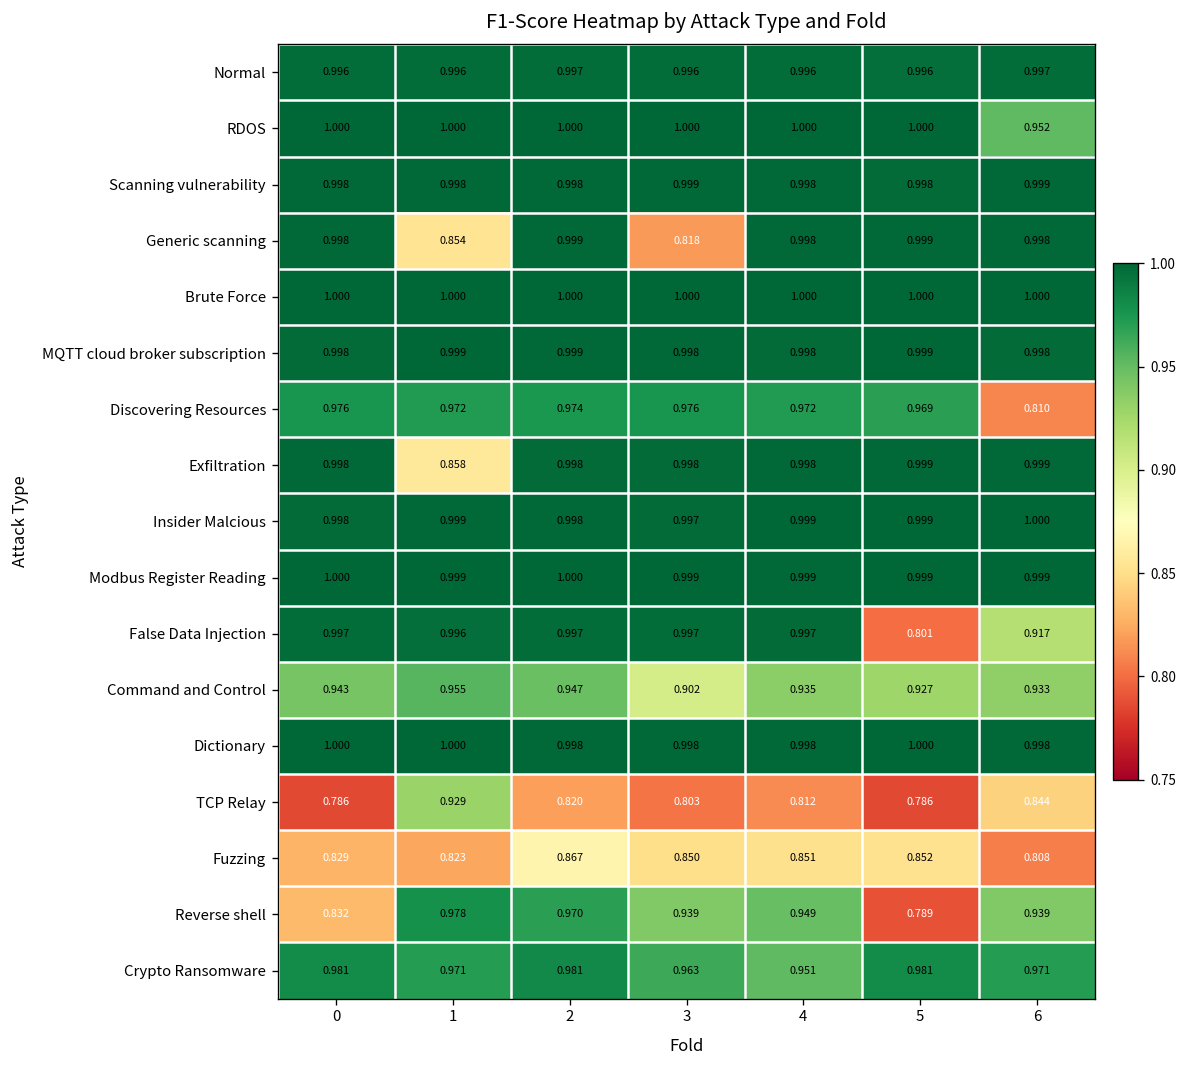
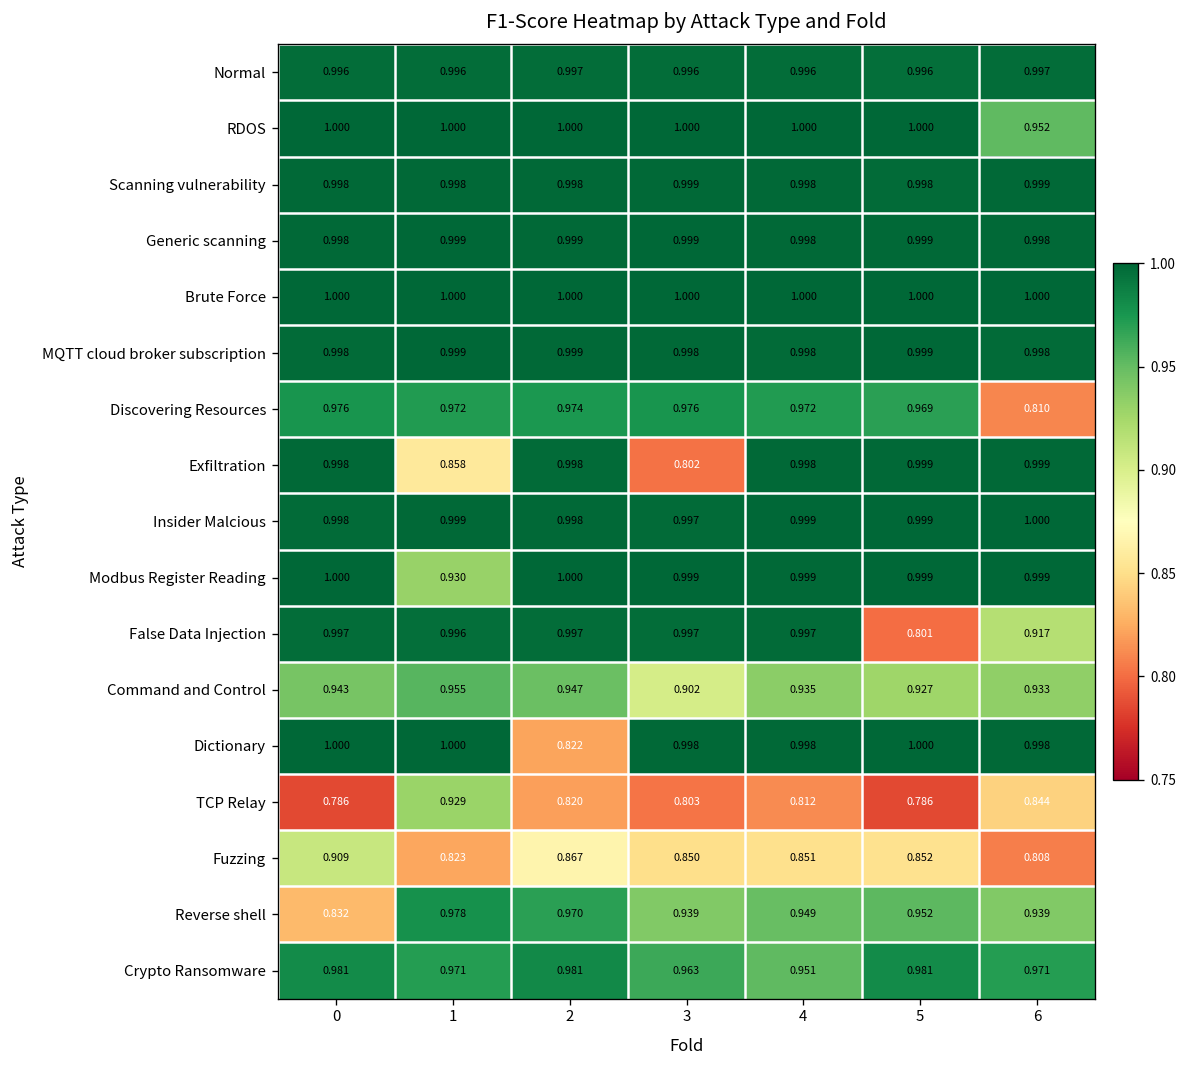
  {
    "Normal": {
      "0": 0.996,
      "1": 0.996,
      "2": 0.997,
      "3": 0.996,
      "4": 0.996,
      "5": 0.996,
      "6": 0.997
    },
    "RDOS": {
      "0": 1.000,
      "1": 1.000,
      "2": 1.000,
      "3": 1.000,
      "4": 1.000,
      "5": 1.000,
      "6": 0.952
    },
    "Scanning vulnerability": {
      "0": 0.998,
      "1": 0.998,
      "2": 0.998,
      "3": 0.999,
      "4": 0.998,
      "5": 0.998,
      "6": 0.999
    },
    "Generic scanning": {
      "0": 0.998,
-     "1": 0.854,
+     "1": 0.999,
      "2": 0.999,
-     "3": 0.818,
+     "3": 0.999,
      "4": 0.998,
      "5": 0.999,
      "6": 0.998
    },
    "Brute Force": {
      "0": 1.000,
      "1": 1.000,
      "2": 1.000,
      "3": 1.000,
      "4": 1.000,
      "5": 1.000,
      "6": 1.000
    },
    "MQTT cloud broker subscription": {
      "0": 0.998,
      "1": 0.999,
      "2": 0.999,
      "3": 0.998,
      "4": 0.998,
      "5": 0.999,
      "6": 0.998
    },
    "Discovering Resources": {
      "0": 0.976,
      "1": 0.972,
      "2": 0.974,
      "3": 0.976,
      "4": 0.972,
      "5": 0.969,
      "6": 0.810
    },
    "Exfiltration": {
      "0": 0.998,
      "1": 0.858,
      "2": 0.998,
-     "3": 0.998,
+     "3": 0.802,
      "4": 0.998,
      "5": 0.999,
      "6": 0.999
    },
    "Insider Malcious": {
      "0": 0.998,
      "1": 0.999,
      "2": 0.998,
      "3": 0.997,
      "4": 0.999,
      "5": 0.999,
      "6": 1.000
    },
    "Modbus Register Reading": {
      "0": 1.000,
-     "1": 0.999,
+     "1": 0.930,
      "2": 1.000,
      "3": 0.999,
      "4": 0.999,
      "5": 0.999,
      "6": 0.999
    },
    "False Data Injection": {
      "0": 0.997,
      "1": 0.996,
      "2": 0.997,
      "3": 0.997,
      "4": 0.997,
      "5": 0.801,
      "6": 0.917
    },
    "Command and Control": {
      "0": 0.943,
      "1": 0.955,
      "2": 0.947,
      "3": 0.902,
      "4": 0.935,
      "5": 0.927,
      "6": 0.933
    },
    "Dictionary": {
      "0": 1.000,
      "1": 1.000,
-     "2": 0.998,
+     "2": 0.822,
      "3": 0.998,
      "4": 0.998,
      "5": 1.000,
      "6": 0.998
    },
    "TCP Relay": {
      "0": 0.786,
      "1": 0.929,
      "2": 0.820,
      "3": 0.803,
      "4": 0.812,
      "5": 0.786,
      "6": 0.844
    },
    "Fuzzing": {
-     "0": 0.829,
+     "0": 0.909,
      "1": 0.823,
      "2": 0.867,
      "3": 0.850,
      "4": 0.851,
      "5": 0.852,
      "6": 0.808
    },
    "Reverse shell": {
      "0": 0.832,
      "1": 0.978,
      "2": 0.970,
      "3": 0.939,
      "4": 0.949,
-     "5": 0.789,
+     "5": 0.952,
      "6": 0.939
    },
    "Crypto Ransomware": {
      "0": 0.981,
      "1": 0.971,
      "2": 0.981,
      "3": 0.963,
      "4": 0.951,
      "5": 0.981,
      "6": 0.971
    }
  }
